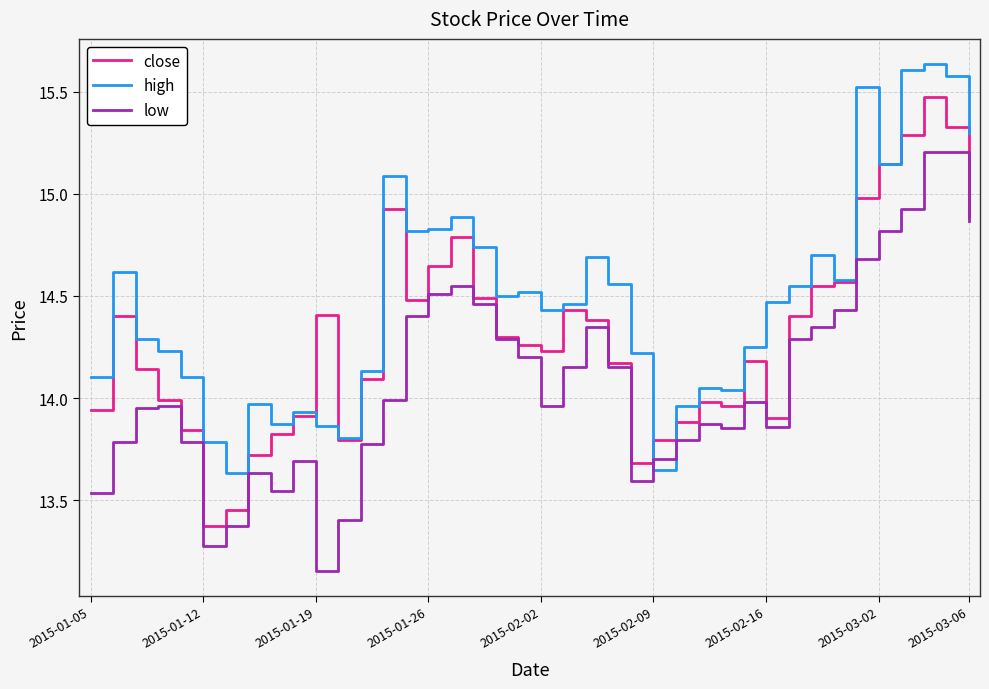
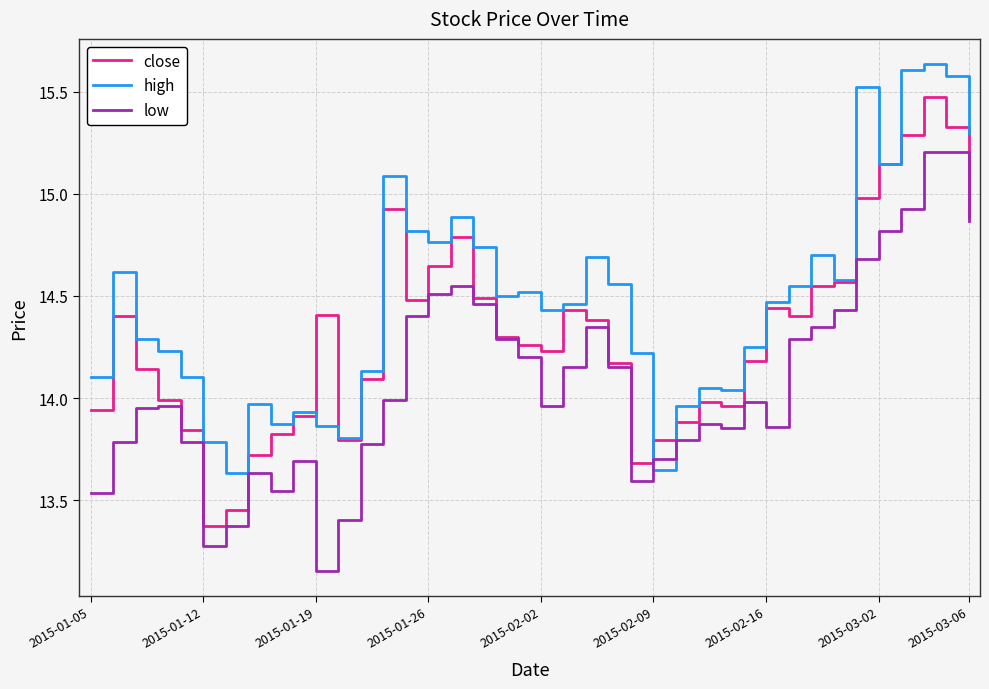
  {
    "close": {
      "2015-01-05": 13.94,
      "2015-01-12": 13.37,
      "2015-01-19": 14.41,
      "2015-01-26": 14.65,
      "2015-02-02": 14.23,
      "2015-02-09": 13.79,
-     "2015-02-16": 13.90,
+     "2015-02-16": 14.44,
      "2015-03-06": 14.89
    },
    "high": {
      "2015-01-05": 14.10,
      "2015-01-12": 13.78,
      "2015-01-19": 13.86,
-     "2015-01-26": 14.83,
+     "2015-01-26": 14.76,
      "2015-02-02": 14.43,
      "2015-02-09": 13.65,
      "2015-02-16": 14.47,
      "2015-03-06": 15.30
    },
    "low": {
      "2015-01-05": 13.53,
      "2015-01-12": 13.27,
      "2015-01-19": 13.15,
      "2015-01-26": 14.51,
      "2015-02-02": 13.96,
      "2015-02-09": 13.70,
      "2015-02-16": 13.86,
      "2015-03-02": 14.82,
      "2015-03-06": 14.87
    }
  }
